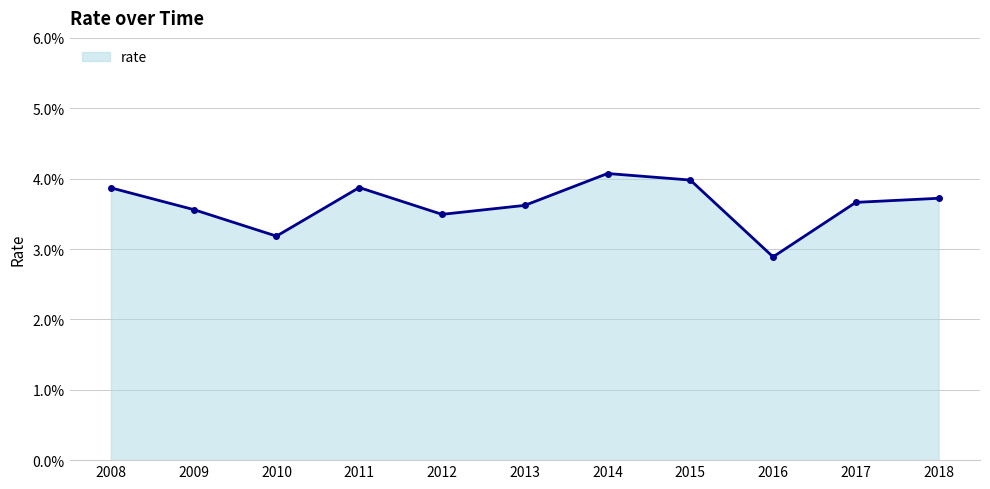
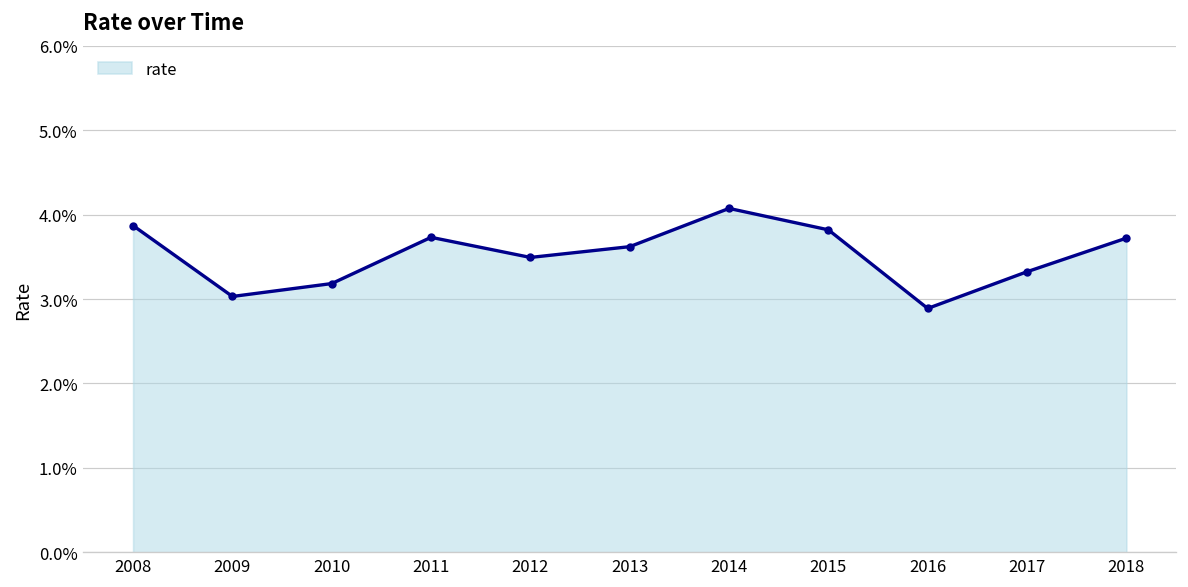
  {
    "2008": "3.9%",
-   "2009": "3.6%",
+   "2009": "3.0%",
    "2010": "3.2%",
-   "2011": "3.9%",
+   "2011": "3.7%",
    "2012": "3.5%",
    "2013": "3.6%",
    "2014": "4.1%",
-   "2015": "4.0%",
+   "2015": "3.8%",
    "2016": "2.9%",
-   "2017": "3.7%",
+   "2017": "3.3%",
    "2018": "3.7%"
  }
